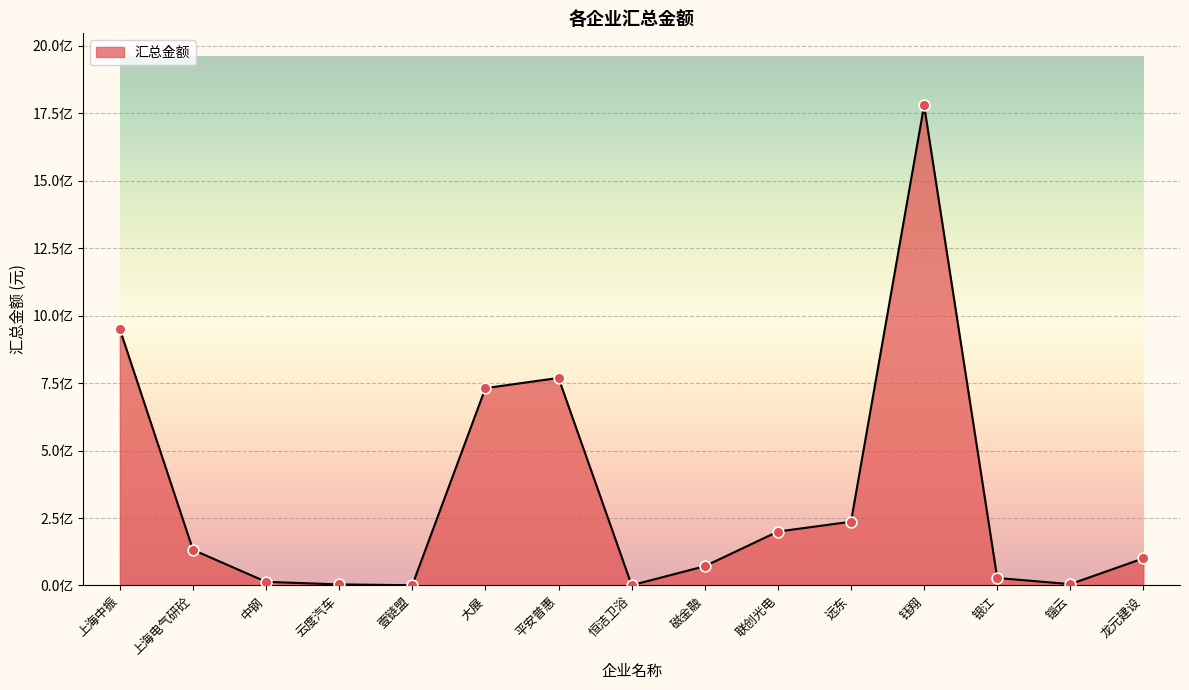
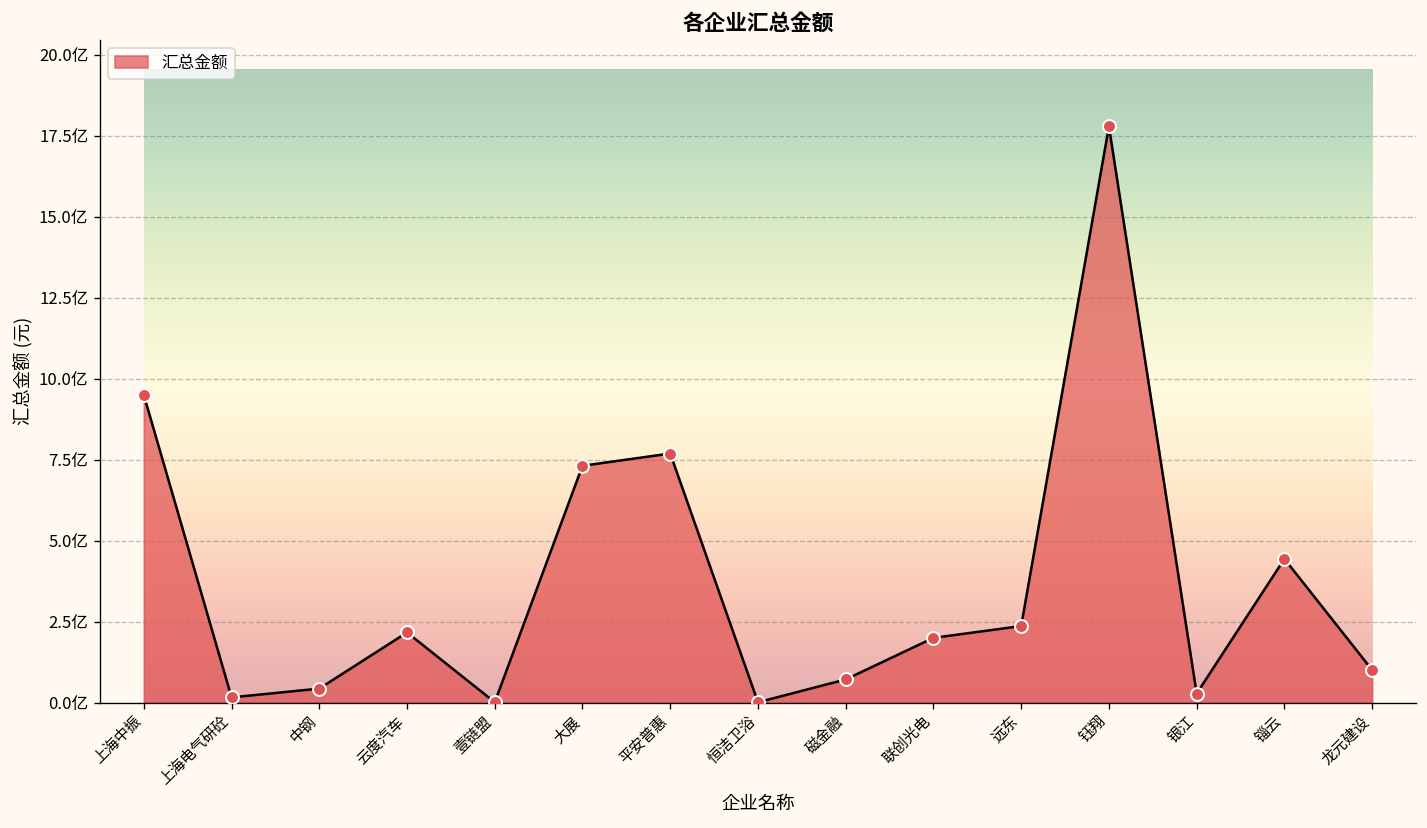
  {
    "上海中振": "9.5亿",
-   "上海电气研砼": "1.3亿",
-   "中钢": "0.1亿",
-   "云度汽车": "0.0亿",
+   "上海电气研砼": "0.2亿",
+   "中钢": "0.4亿",
+   "云度汽车": "2.2亿",
    "壹链盟": "0.0亿",
    "大展": "7.3亿",
    "平安普惠": "7.7亿",
    "恒洁卫浴": "0.0亿",
    "磁金融": "0.7亿",
    "联创光电": "2.0亿",
    "远东": "2.4亿",
    "钰翔": "17.8亿",
    "银江": "0.3亿",
-   "锱云": "0.1亿",
+   "锱云": "4.4亿",
    "龙元建设": "1.0亿"
  }
